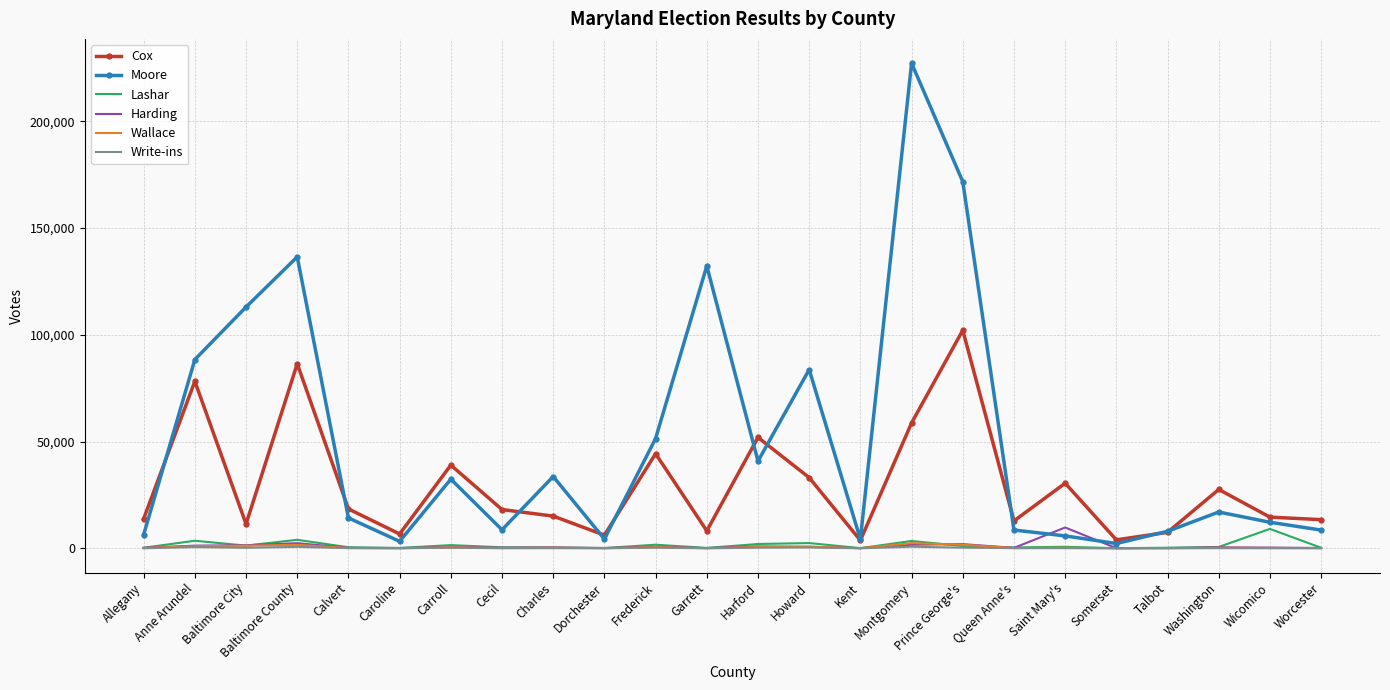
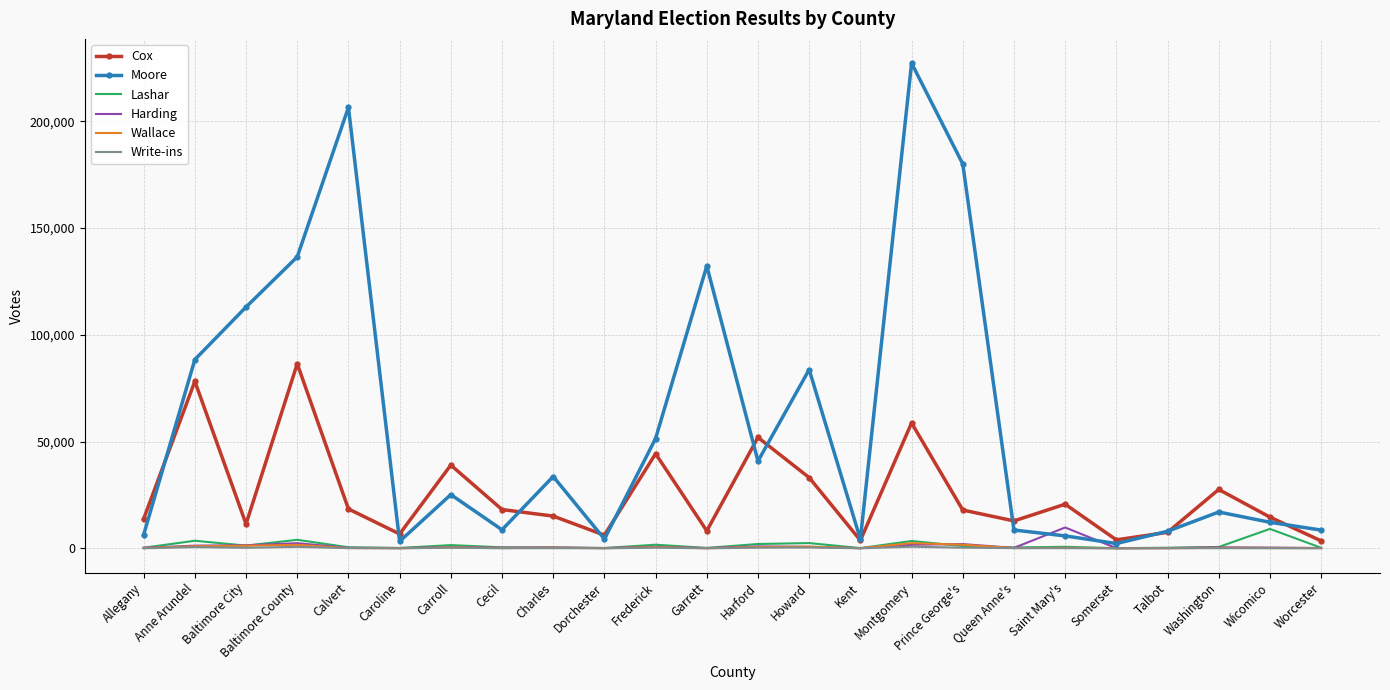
  {
    "Cox": {
      "Allegany": "14,000",
      "Anne Arundel": "78,000",
      "Baltimore City": "11,000",
      "Baltimore County": "86,000",
      "Calvert": "18,000",
      "Caroline": "7,000",
      "Carroll": "39,000",
      "Cecil": "18,000",
      "Charles": "15,000",
      "Dorchester": "6,000",
      "Frederick": "44,000",
      "Garrett": "8,000",
      "Harford": "52,000",
      "Howard": "33,000",
      "Montgomery": "59,000",
-     "Prince George's": "102,000",
+     "Prince George's": "18,000",
      "Queen Anne's": "13,000",
-     "Saint Mary's": "30,000",
+     "Saint Mary's": "21,000",
      "Somerset": "4,000",
      "Washington": "28,000",
      "Wicomico": "15,000",
-     "Worcester": "13,000"
+     "Worcester": "3,000"
    },
    "Moore": {
      "Allegany": "6,000",
      "Anne Arundel": "88,000",
      "Baltimore City": "113,000",
      "Baltimore County": "136,000",
-     "Calvert": "14,000",
+     "Calvert": "206,000",
      "Caroline": "3,000",
-     "Carroll": "32,000",
+     "Carroll": "25,000",
      "Cecil": "9,000",
      "Charles": "34,000",
      "Dorchester": "4,000",
      "Frederick": "51,000",
      "Garrett": "132,000",
      "Harford": "41,000",
      "Howard": "84,000",
      "Montgomery": "227,000",
-     "Prince George's": "172,000",
+     "Prince George's": "180,000",
      "Queen Anne's": "9,000",
      "Saint Mary's": "6,000",
      "Somerset": "2,000",
      "Washington": "17,000",
      "Wicomico": "12,000",
      "Worcester": "9,000"
    },
    "Lashar": {
      "Anne Arundel": "4,000",
      "Baltimore County": "4,000",
      "Howard": "2,000",
      "Wicomico": "9,000"
    },
    "Harding": {
      "Saint Mary's": "10,000"
    }
  }
